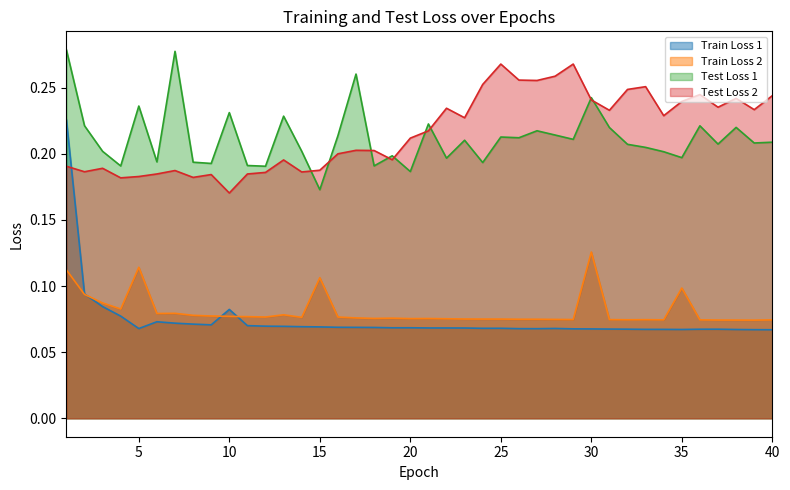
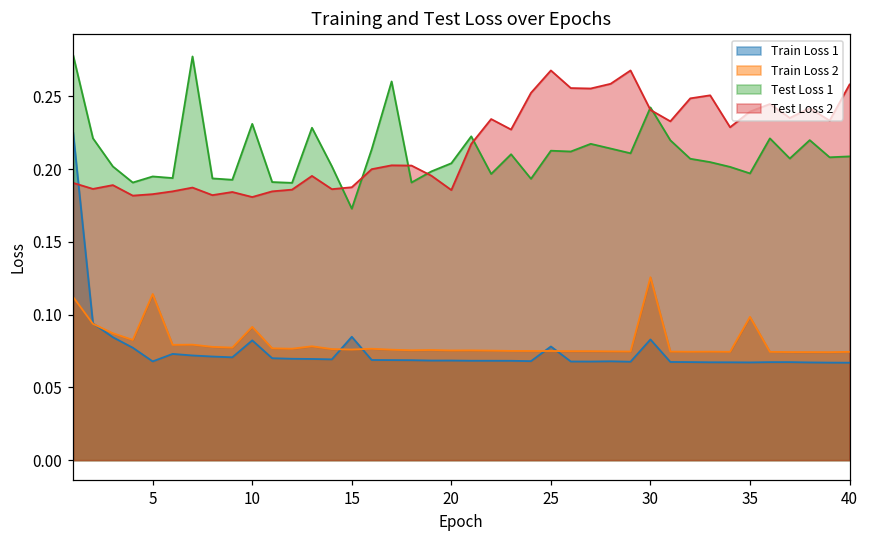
  {
    "Train Loss 1": {
      "5": 0.068,
      "10": 0.082,
-     "15": 0.069,
+     "15": 0.085,
      "20": 0.068,
-     "25": 0.068,
-     "30": 0.068,
+     "25": 0.078,
+     "30": 0.083,
      "35": 0.067,
      "40": 0.067
    },
    "Train Loss 2": {
      "5": 0.114,
-     "10": 0.077,
-     "15": 0.106,
+     "10": 0.092,
+     "15": 0.076,
      "20": 0.075,
      "25": 0.075,
      "30": 0.126,
      "35": 0.098,
      "40": 0.074
    },
    "Test Loss 1": {
-     "5": 0.236,
+     "5": 0.195,
      "10": 0.231,
      "15": 0.173,
-     "20": 0.187,
+     "20": 0.204,
      "25": 0.213,
      "35": 0.197,
      "40": 0.209
    },
    "Test Loss 2": {
      "5": 0.183,
-     "10": 0.170,
+     "10": 0.181,
      "15": 0.188,
-     "20": 0.212,
+     "20": 0.186,
      "25": 0.268,
-     "40": 0.244
+     "40": 0.258
    }
  }
